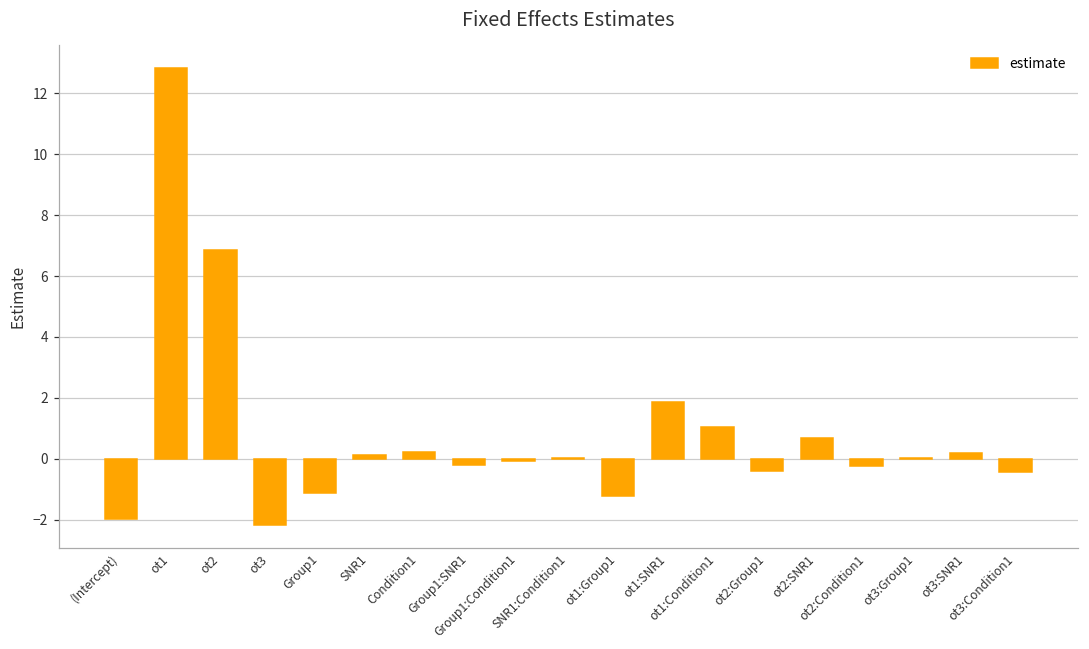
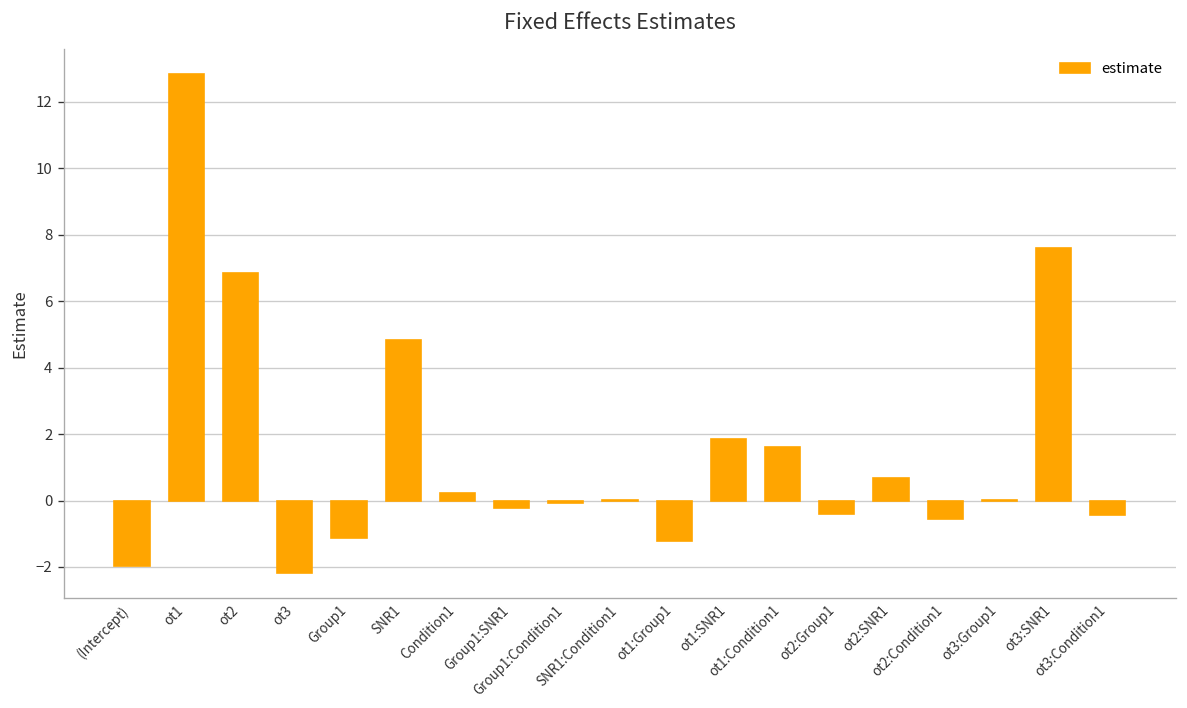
  {
    "(Intercept)": -2.0,
    "ot1": 12.8,
    "ot2": 6.9,
    "ot3": -2.2,
    "Group1": -1.1,
-   "SNR1": 0.1,
+   "SNR1": 4.8,
    "Condition1": 0.2,
    "Group1:SNR1": -0.2,
    "ot1:Group1": -1.2,
    "ot1:SNR1": 1.9,
-   "ot1:Condition1": 1.1,
+   "ot1:Condition1": 1.6,
    "ot2:Group1": -0.4,
    "ot2:SNR1": 0.7,
-   "ot2:Condition1": -0.2,
-   "ot3:SNR1": 0.2,
+   "ot2:Condition1": -0.6,
+   "ot3:SNR1": 7.6,
    "ot3:Condition1": -0.4
  }
